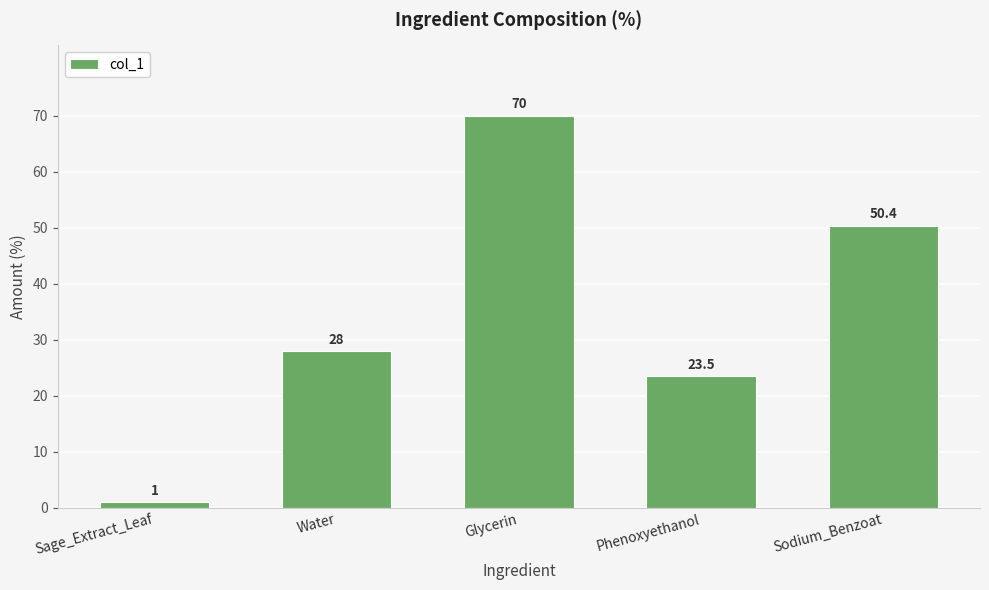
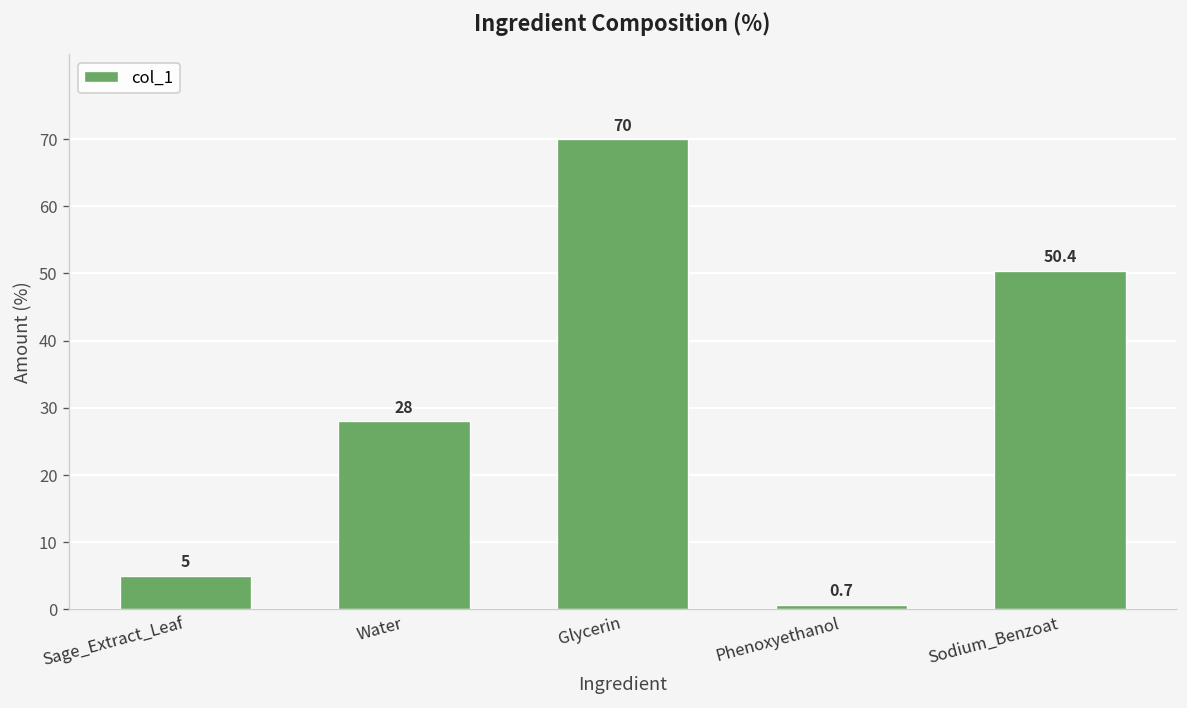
  {
-   "Sage_Extract_Leaf": 1,
+   "Sage_Extract_Leaf": 5,
    "Water": 28,
    "Glycerin": 70,
-   "Phenoxyethanol": 23.5,
+   "Phenoxyethanol": 0.7,
    "Sodium_Benzoat": 50.4
  }
